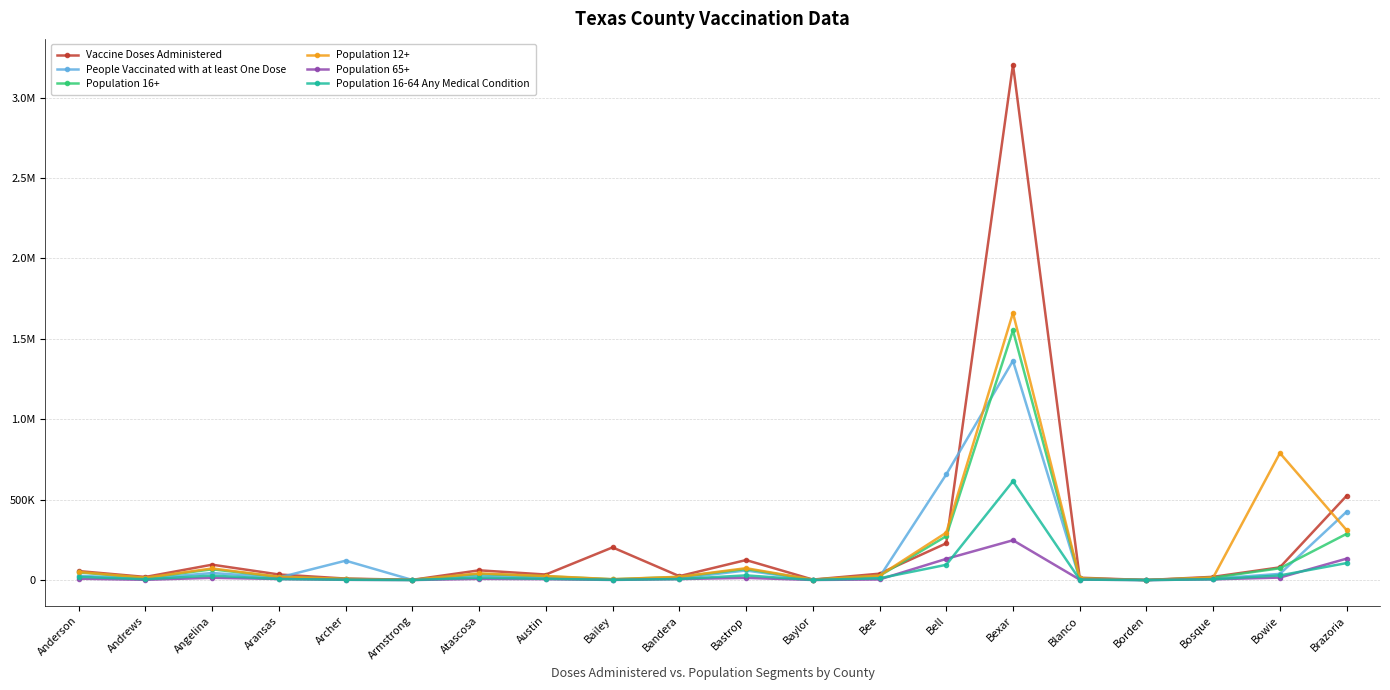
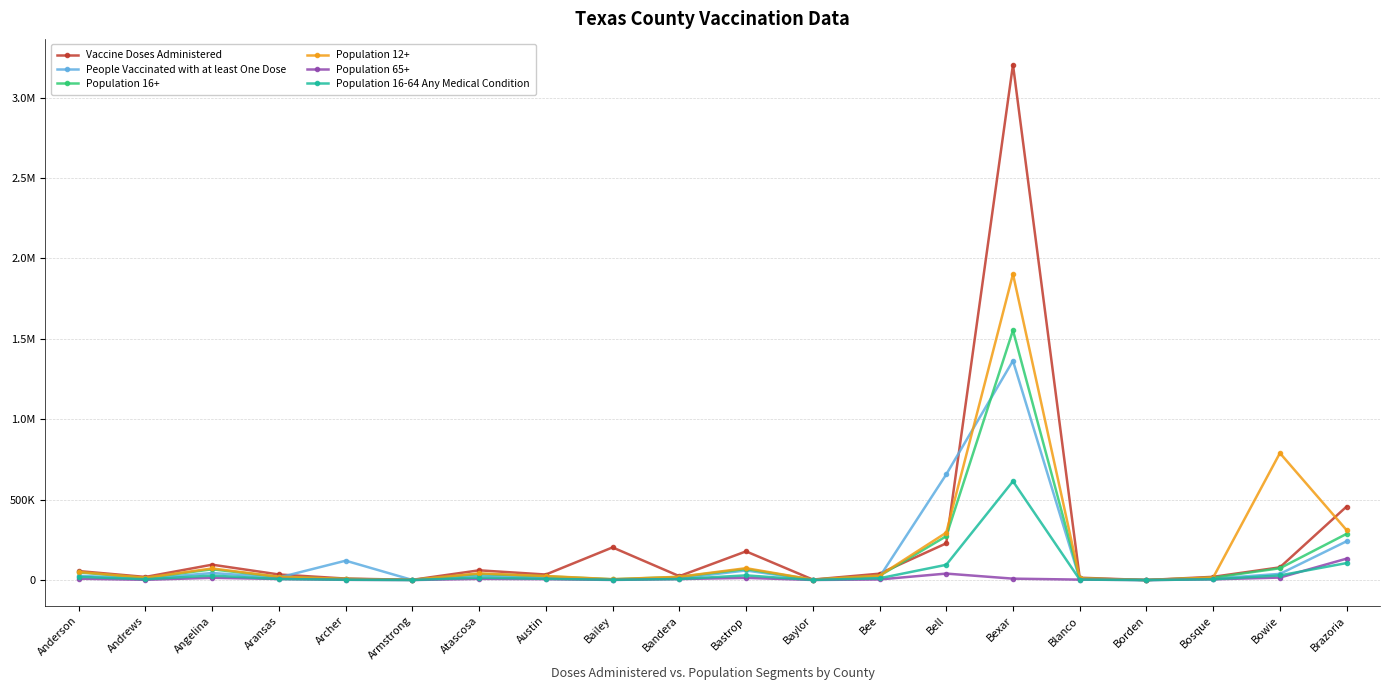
  {
    "Vaccine Doses Administered": {
      "Angelina": 100000,
      "Atascosa": 60000,
      "Bailey": 200000,
-     "Bastrop": 120000,
+     "Bastrop": 180000,
      "Bell": 230000,
      "Bexar": 3200000,
-     "Brazoria": 520000
+     "Brazoria": 460000
    },
    "People Vaccinated with at least One Dose": {
      "Angelina": 40000,
      "Archer": 120000,
      "Bell": 660000,
      "Bexar": 1360000,
-     "Brazoria": 430000
+     "Brazoria": 240000
    },
    "Population 12+": {
      "Bell": 290000,
-     "Bexar": 1660000,
+     "Bexar": 1900000,
      "Bowie": 790000,
      "Brazoria": 310000
    },
    "Population 65+": {
-     "Bell": 130000,
-     "Bexar": 250000,
+     "Bell": 40000,
+     "Bexar": 10000,
      "Brazoria": 130000
    }
  }
